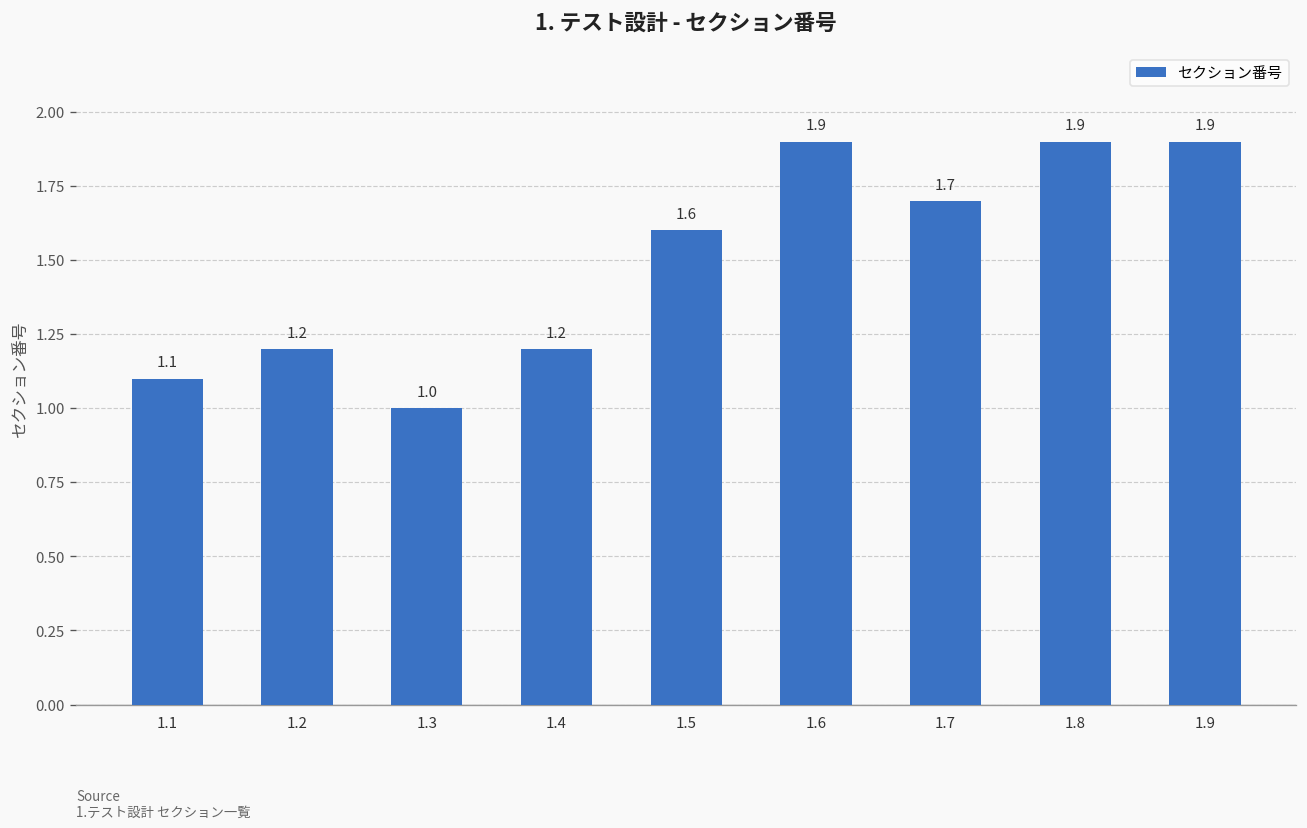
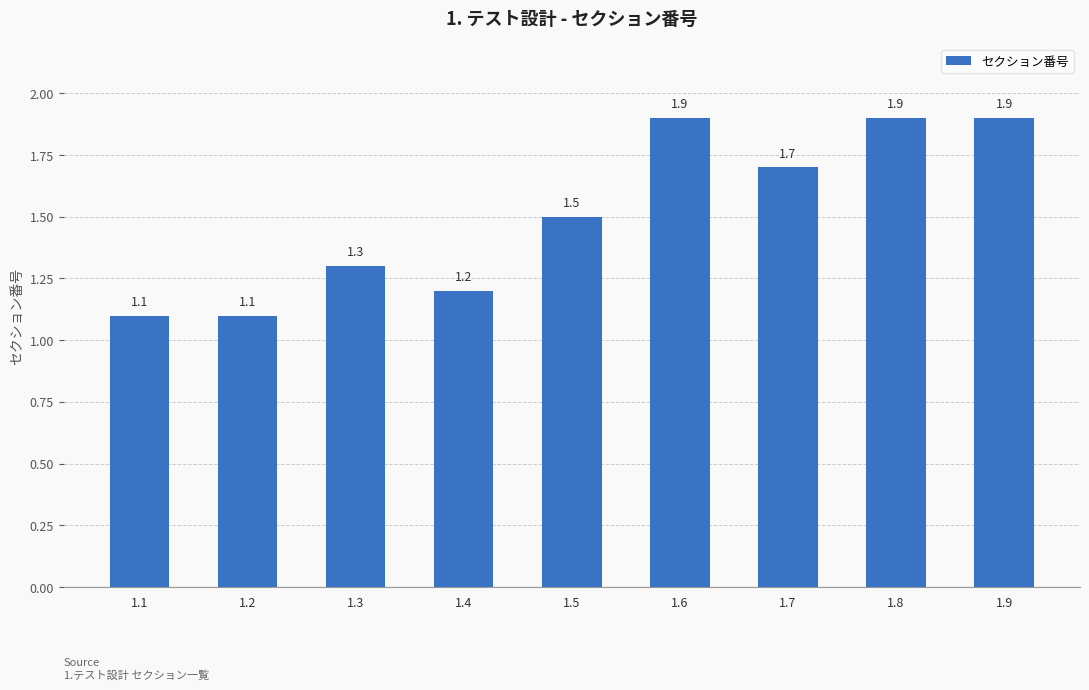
  {
    "1.1": 1.1,
-   "1.2": 1.2,
-   "1.3": 1.0,
+   "1.2": 1.1,
+   "1.3": 1.3,
    "1.4": 1.2,
-   "1.5": 1.6,
+   "1.5": 1.5,
    "1.6": 1.9,
    "1.7": 1.7,
    "1.8": 1.9,
    "1.9": 1.9
  }
